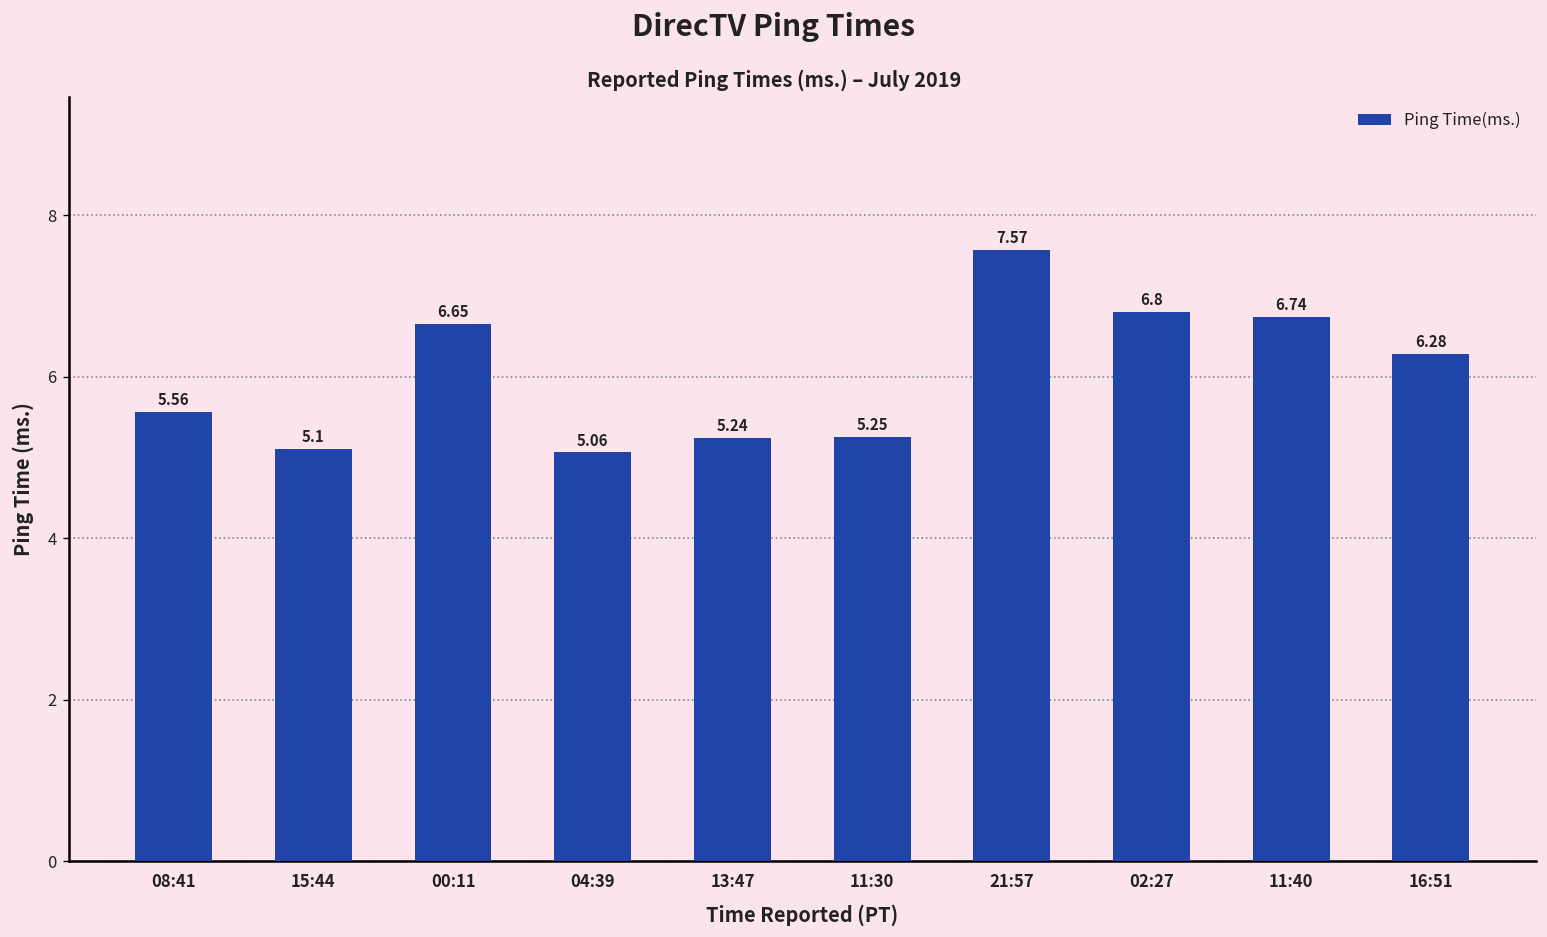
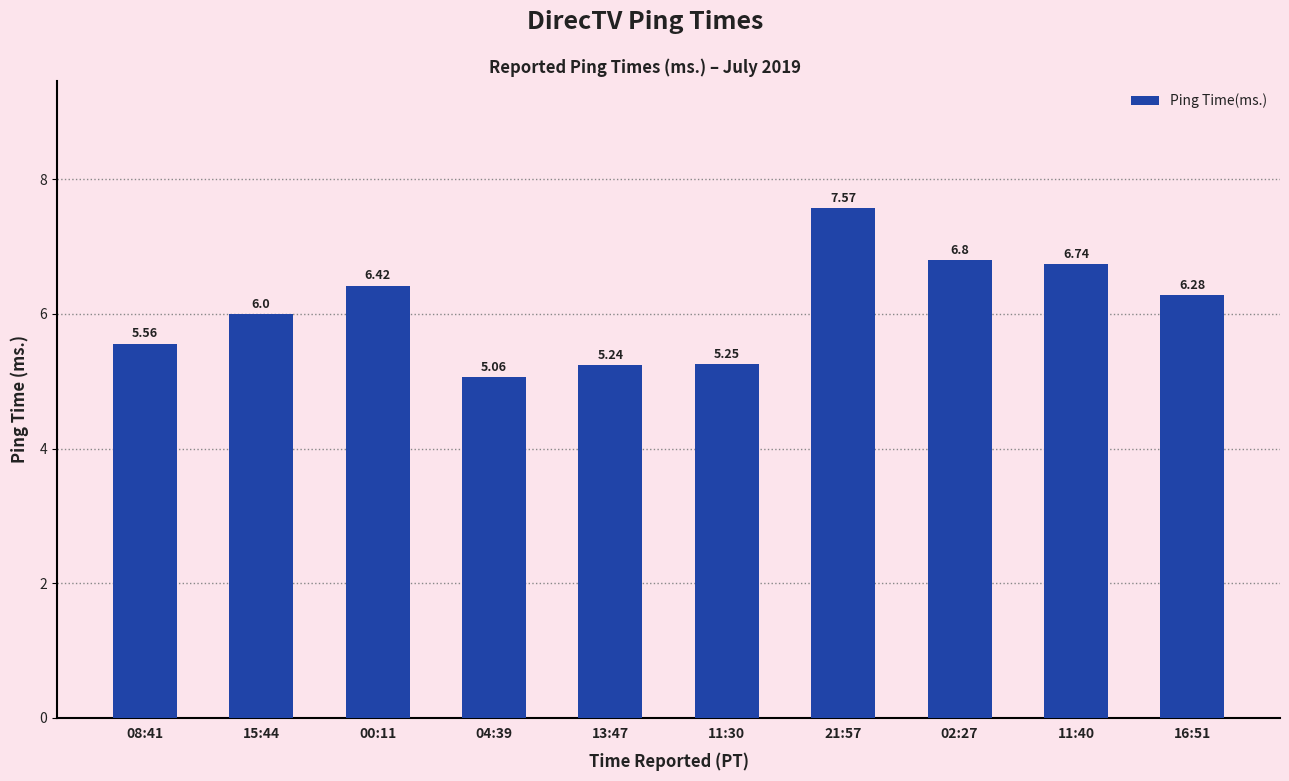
  {
    "08:41": 5.56,
-   "15:44": 5.1,
-   "00:11": 6.65,
+   "15:44": 6.0,
+   "00:11": 6.42,
    "04:39": 5.06,
    "13:47": 5.24,
    "11:30": 5.25,
    "21:57": 7.57,
    "02:27": 6.8,
    "11:40": 6.74,
    "16:51": 6.28
  }
